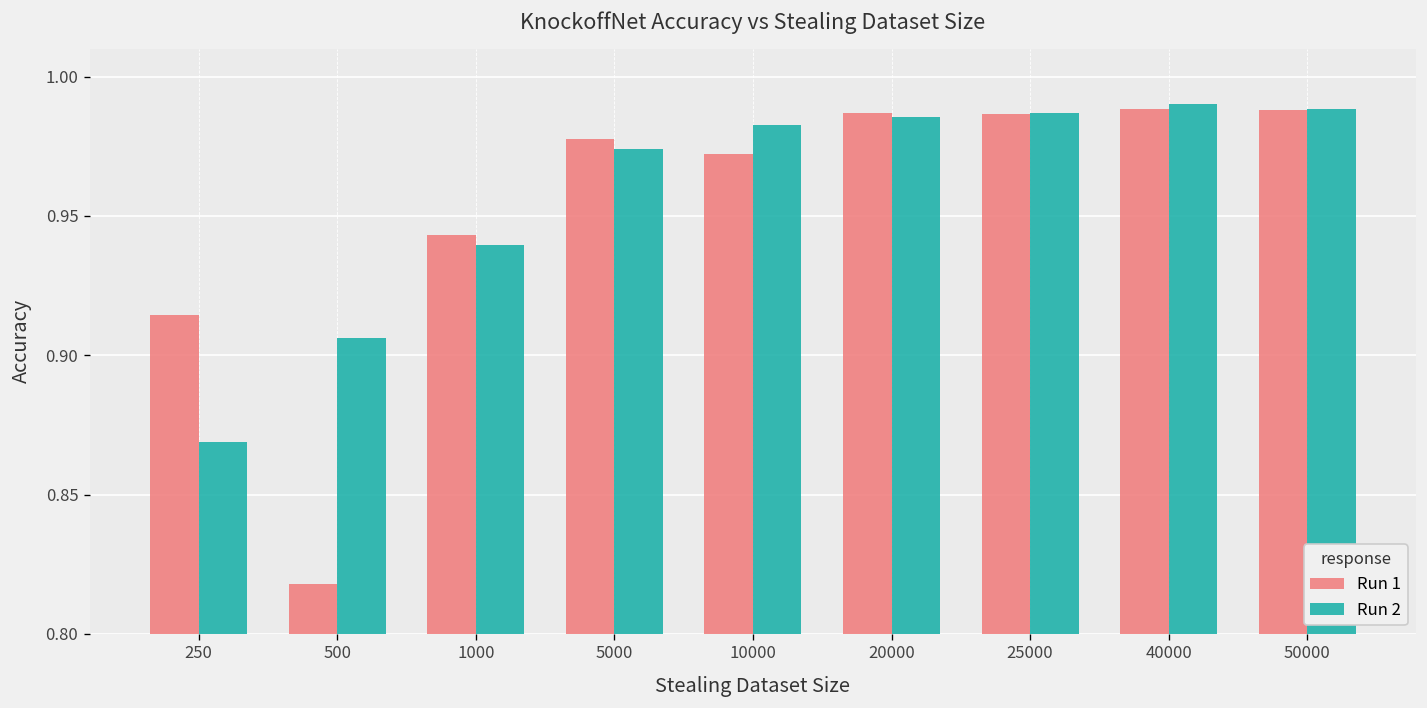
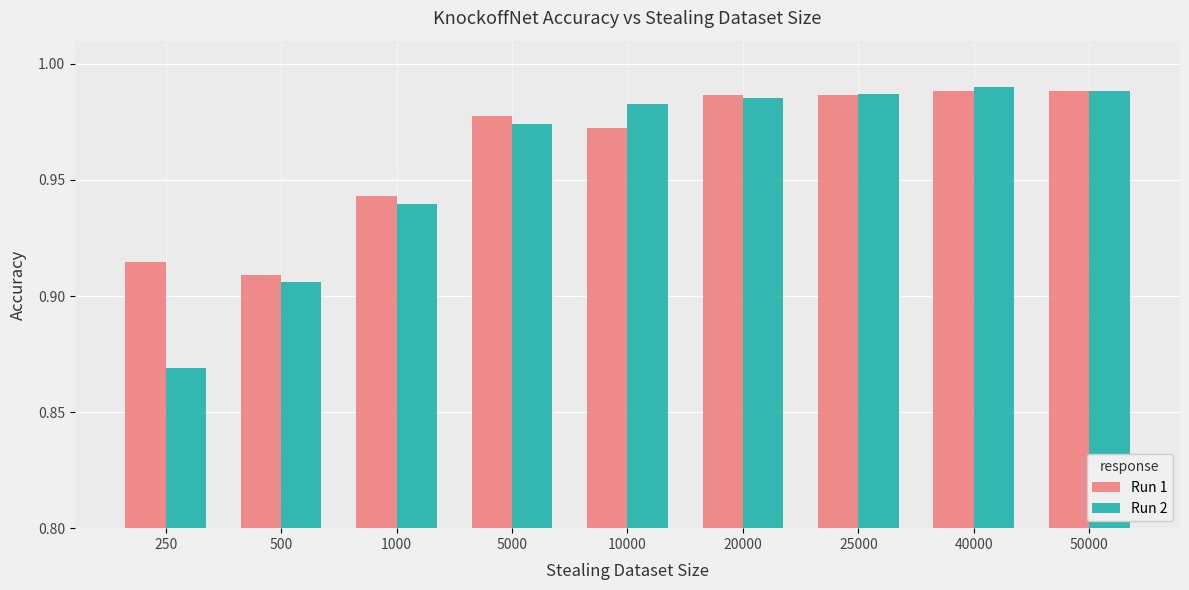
  {
    "Run 1": {
      "250": 0.915,
-     "500": 0.818,
+     "500": 0.909,
      "1000": 0.943,
      "5000": 0.978,
      "10000": 0.972,
      "20000": 0.987,
      "25000": 0.987,
      "40000": 0.988,
      "50000": 0.988
    },
    "Run 2": {
      "250": 0.869,
      "500": 0.906,
      "1000": 0.940,
      "5000": 0.974,
      "10000": 0.983,
      "20000": 0.985,
      "25000": 0.987,
      "40000": 0.990,
      "50000": 0.988
    }
  }
